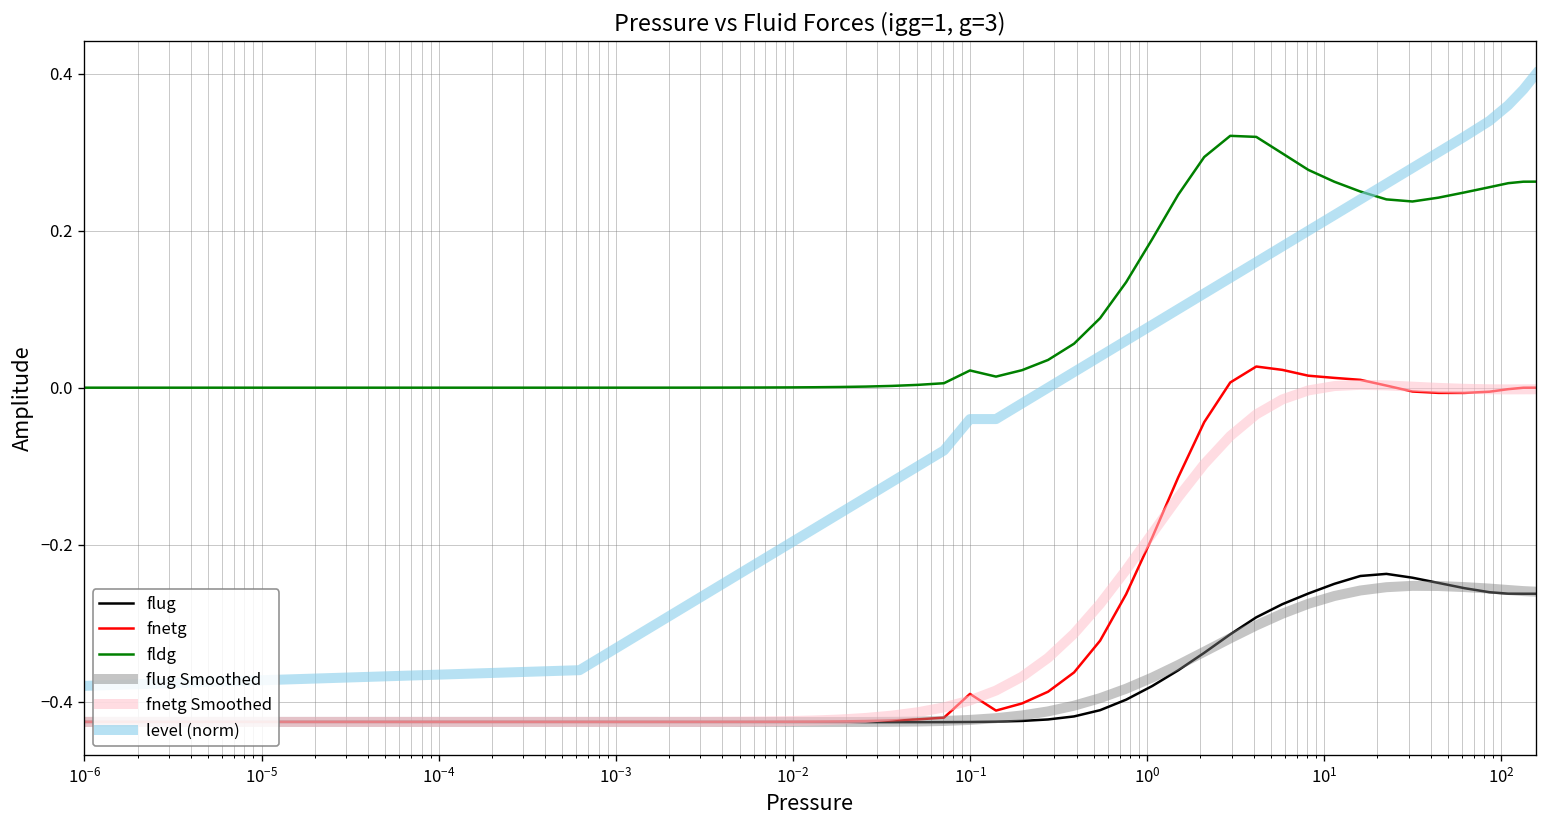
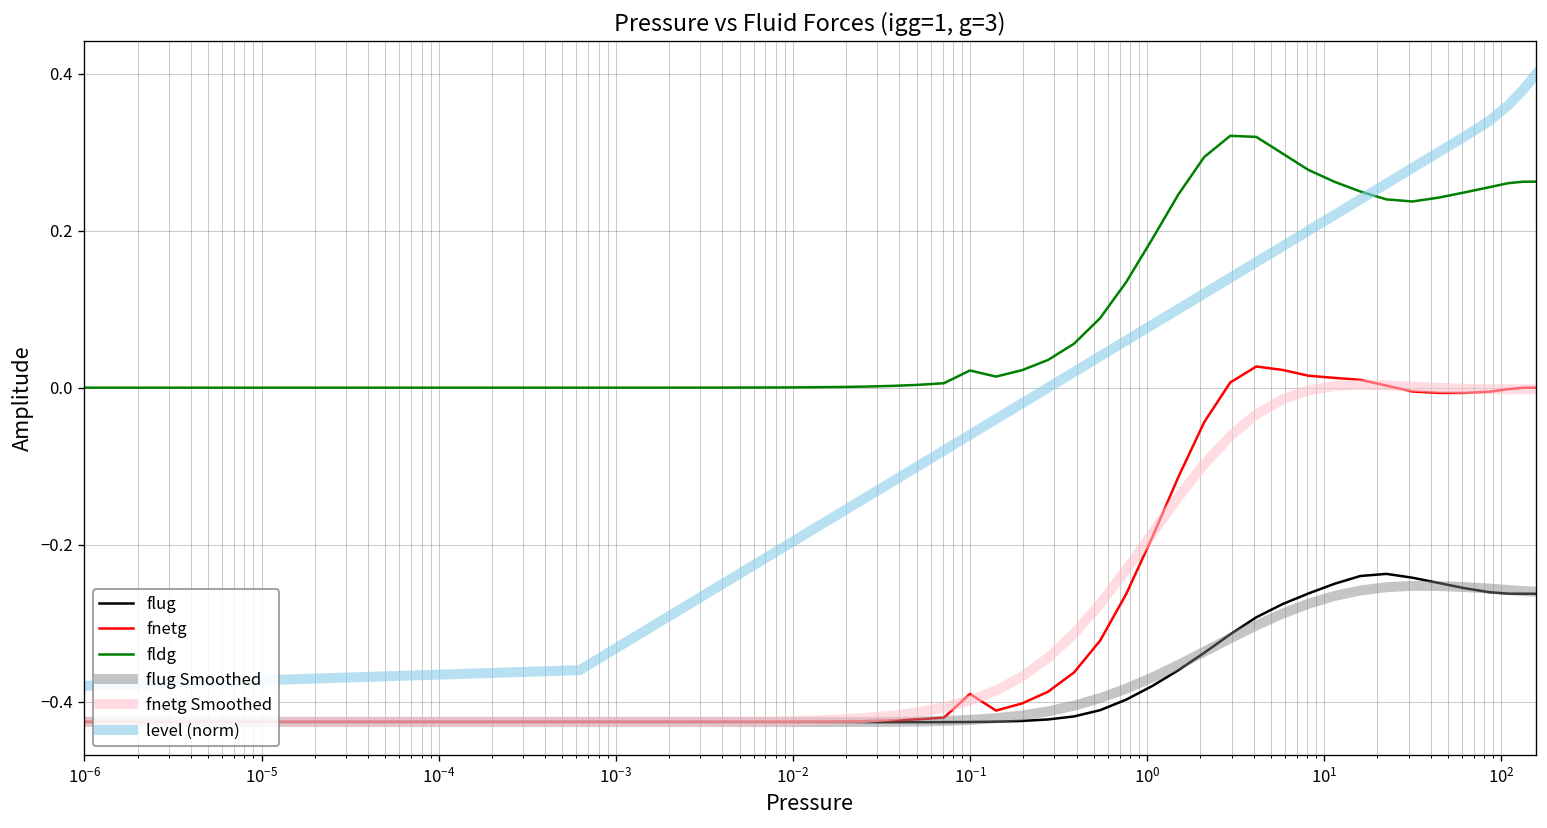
  {
    "fnetg": {
      "10^-1": -0.39
    },
    "fldg": {
      "10^-6": 0.00,
      "10^-1": 0.02
    },
    "fnetg Smoothed": {
      "10^-1": -0.40
    },
    "level (norm)": {
      "10^-6": -0.38,
-     "10^-1": -0.04
+     "10^-1": -0.06
    }
  }
